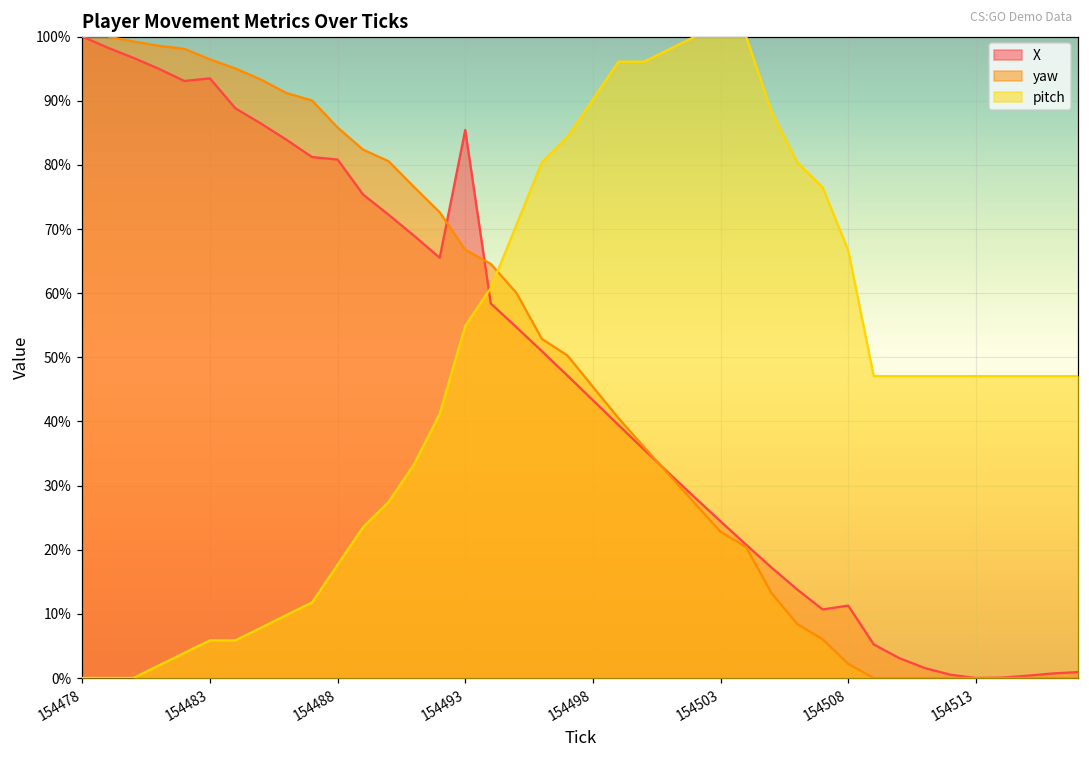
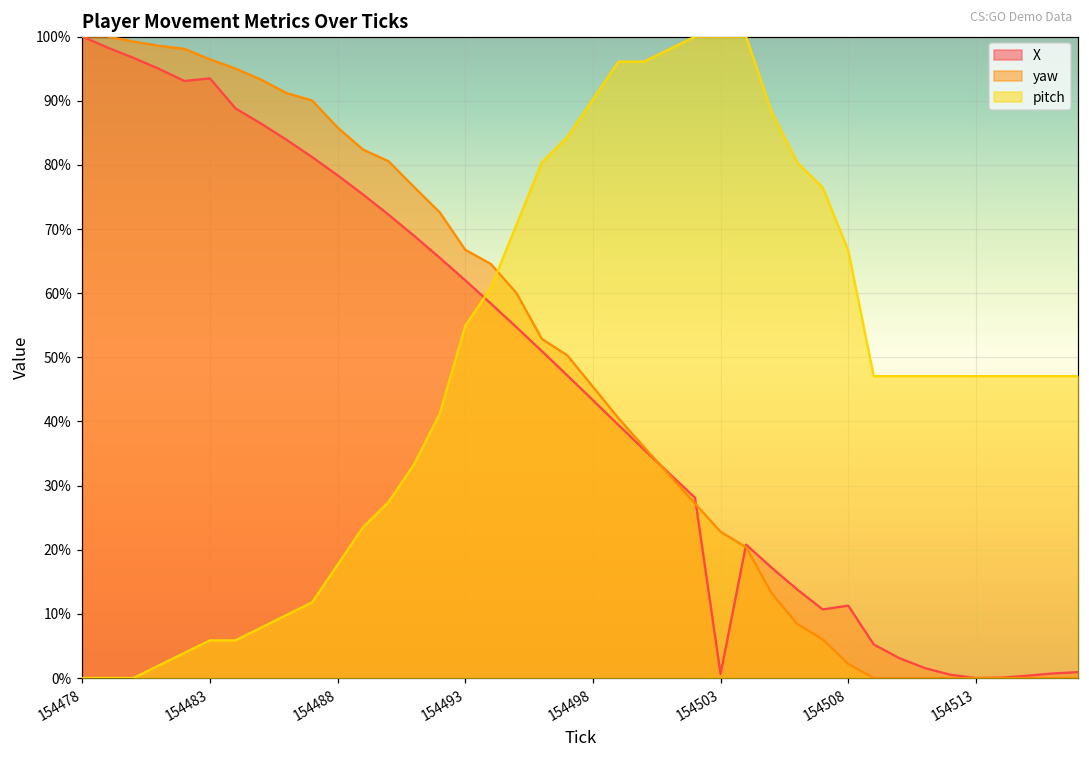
  {
    "X": {
      "154483": "93%",
-     "154488": "81%",
-     "154493": "85%",
+     "154488": "78%",
+     "154493": "62%",
      "154498": "43%",
-     "154503": "24%",
+     "154503": "1%",
      "154508": "11%"
    }
  }
